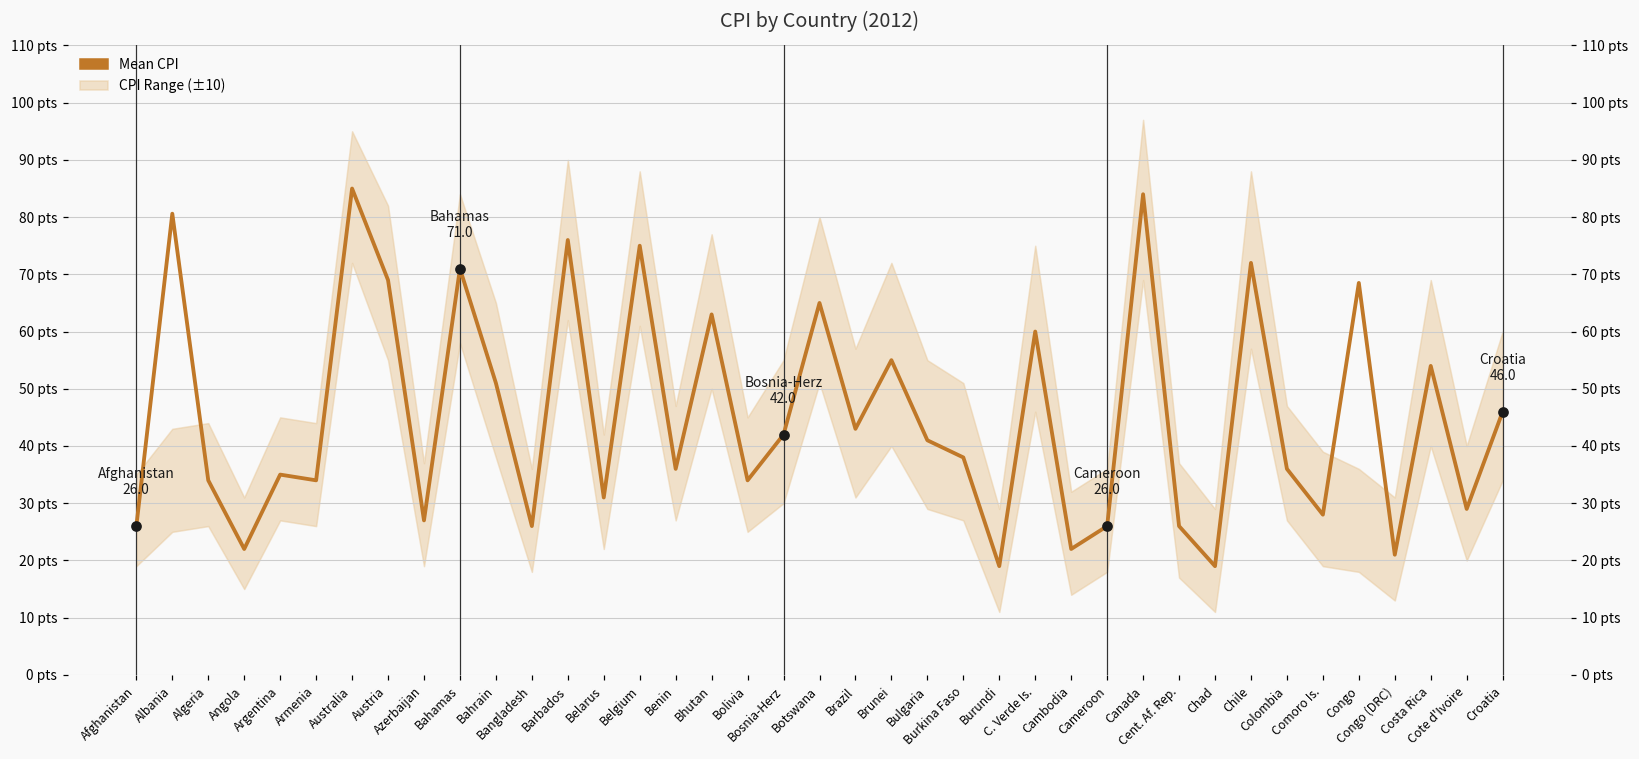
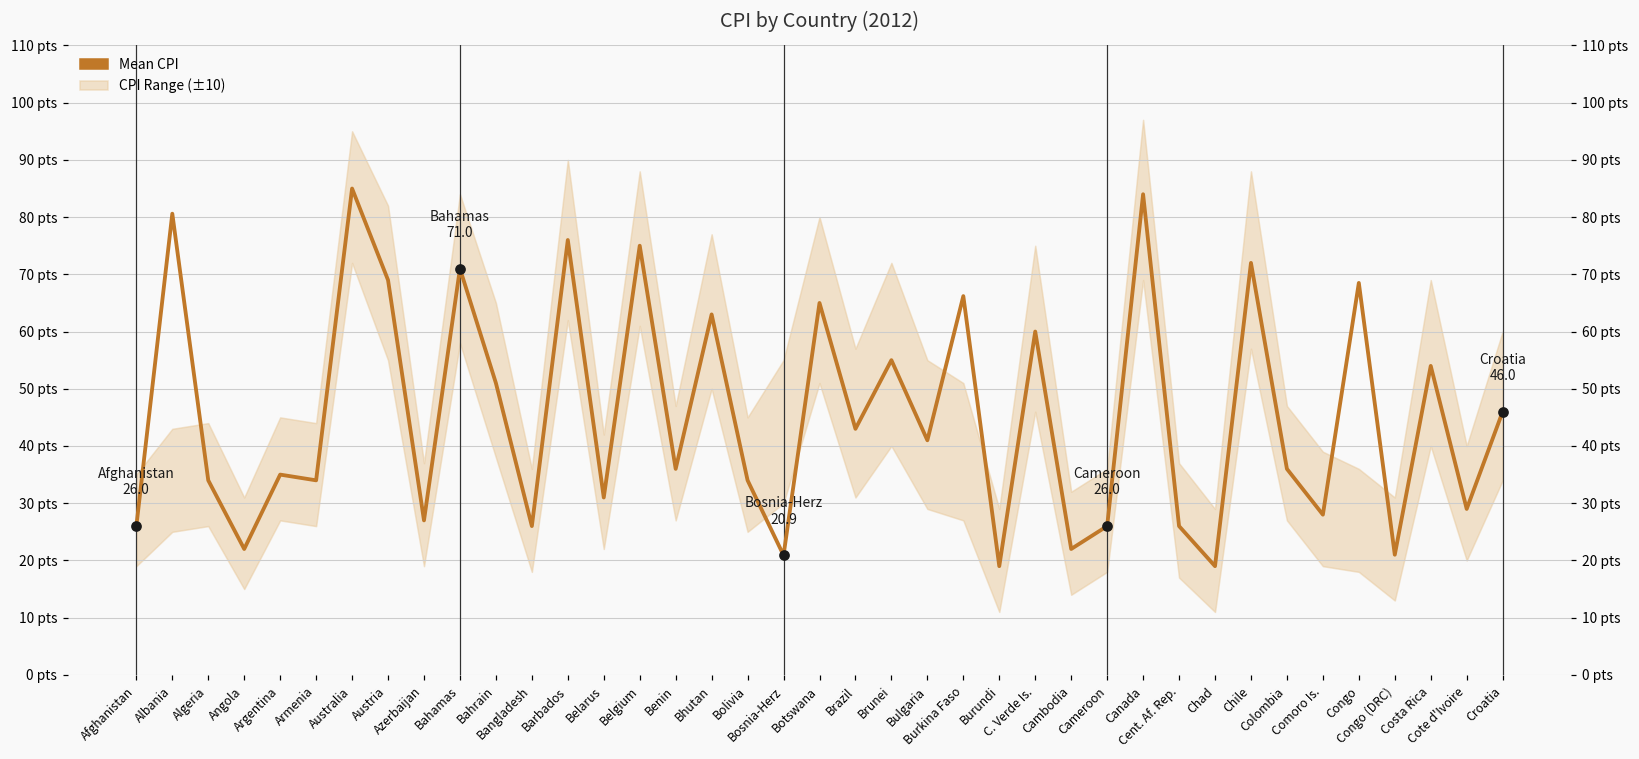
  {
    "Mean CPI": {
-     "Bosnia-Herz": "42.0",
-     "Burkina Faso": "38 pts"
+     "Bosnia-Herz": "20.9",
+     "Burkina Faso": "66 pts"
    }
  }
